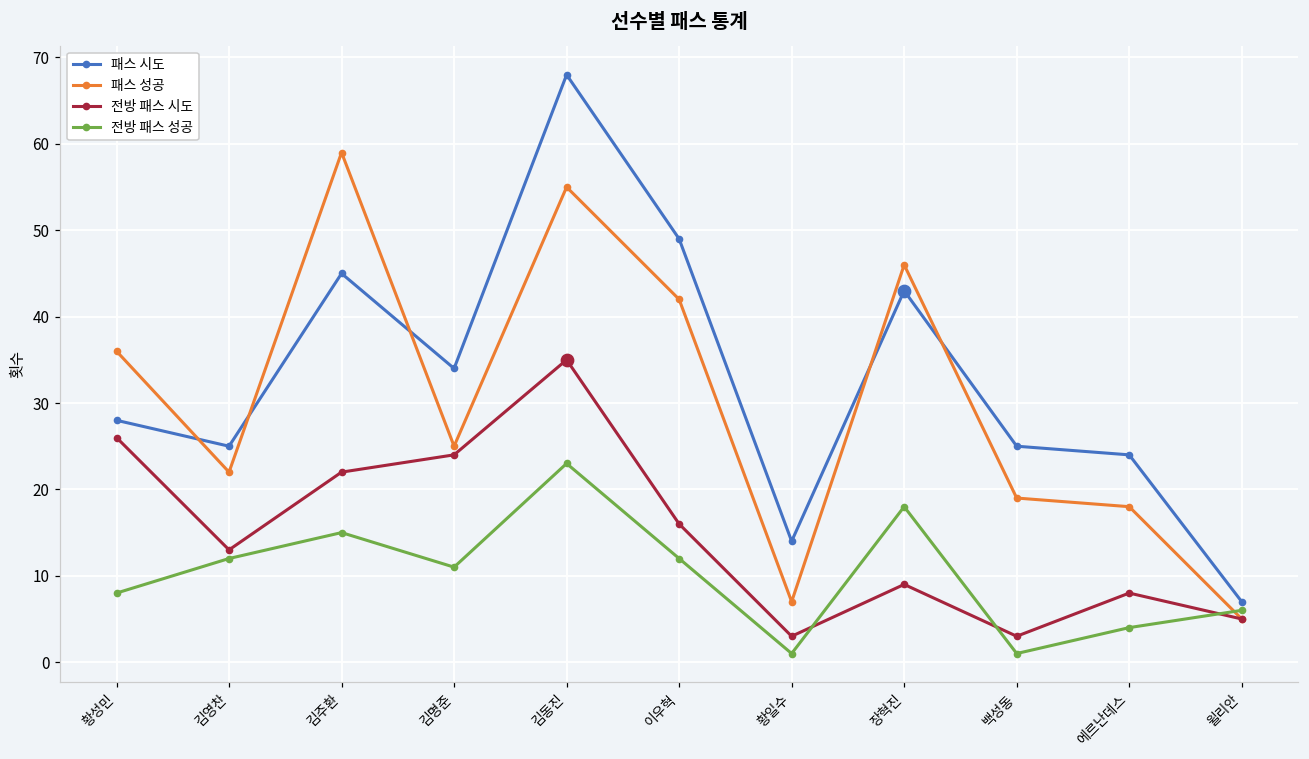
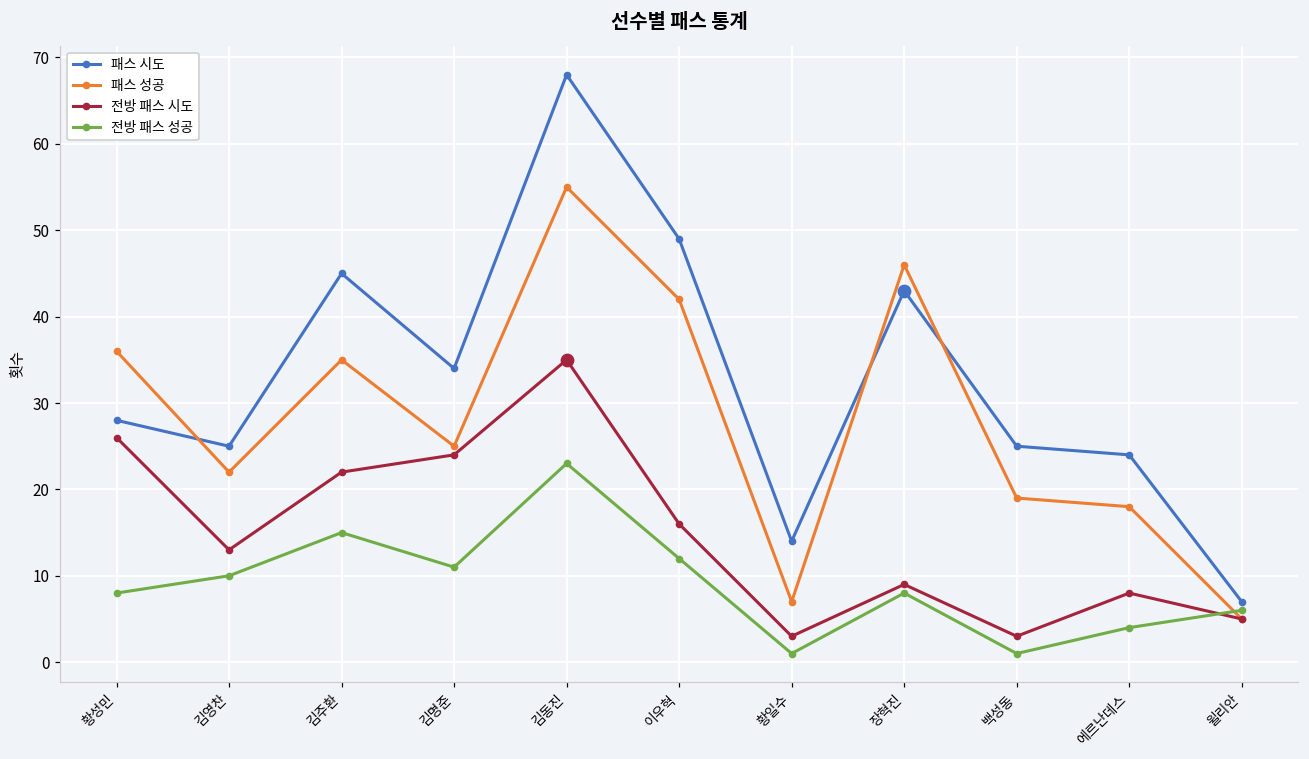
  {
    "패스 성공": {
      "황성민": 36,
      "김영찬": 22,
-     "김주환": 59,
+     "김주환": 35,
      "김명준": 25,
      "김동진": 55,
      "이우혁": 42,
      "황일수": 7,
      "장혁진": 46,
      "백성동": 19,
      "에르난데스": 18
    },
    "전방 패스 성공": {
      "황성민": 8,
-     "김영찬": 12,
+     "김영찬": 10,
      "김주환": 15,
      "김명준": 11,
      "김동진": 23,
      "이우혁": 12,
      "황일수": 1,
-     "장혁진": 18,
+     "장혁진": 8,
      "백성동": 1,
      "에르난데스": 4,
      "윌리안": 6
    }
  }
